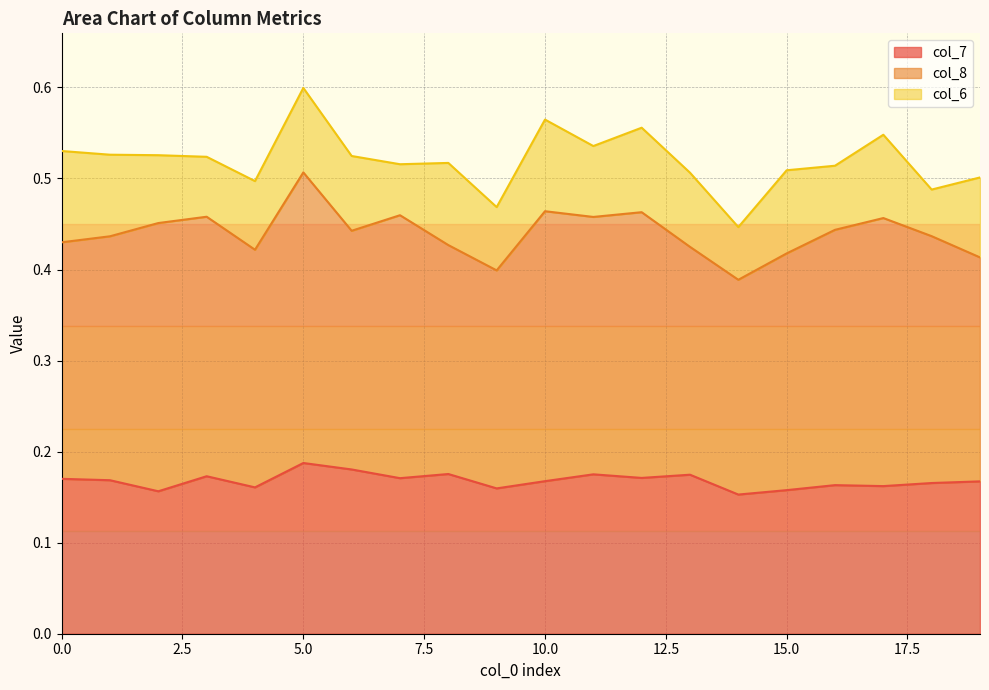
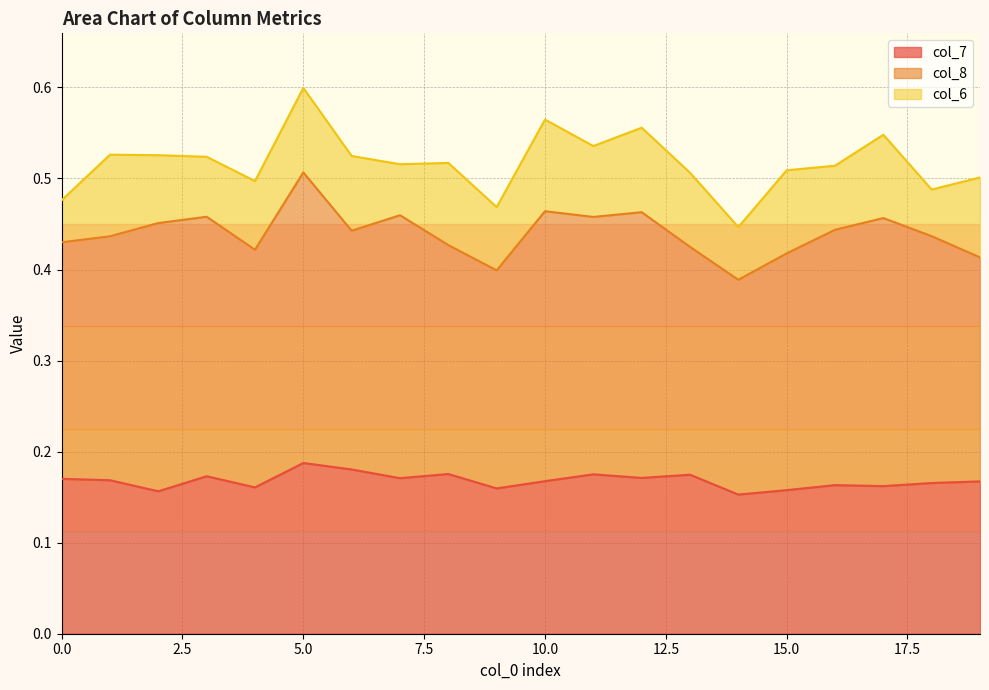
  {
    "col_6": {
-     "0.0": 0.10,
+     "0.0": 0.05,
      "5.0": 0.09,
      "10.0": 0.10,
      "15.0": 0.09
    }
  }
